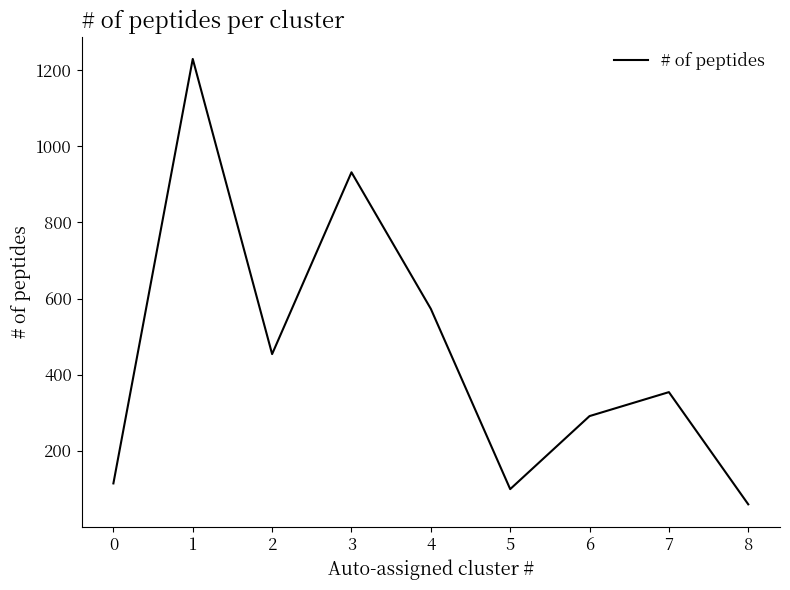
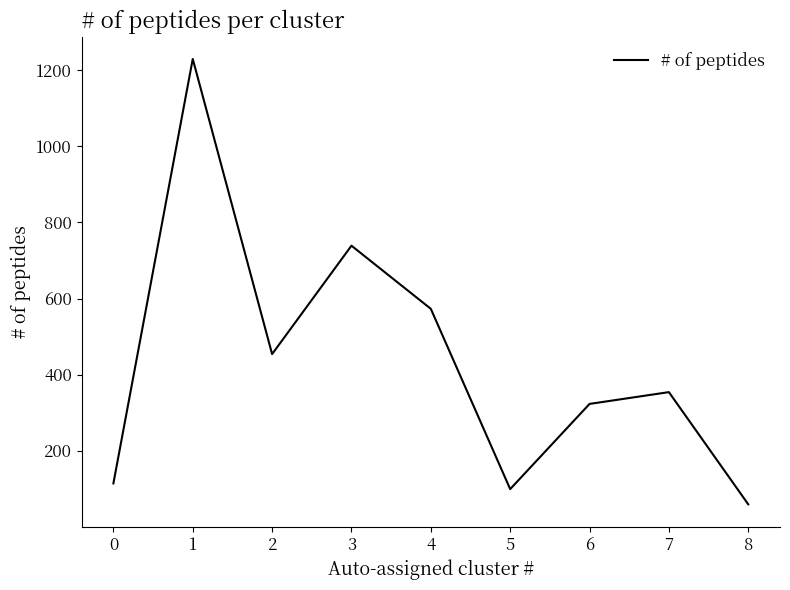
  {
    "0": 110,
    "1": 1230,
    "2": 450,
-   "3": 930,
+   "3": 740,
    "4": 570,
    "5": 100,
-   "6": 290,
+   "6": 320,
    "7": 350,
    "8": 60
  }
